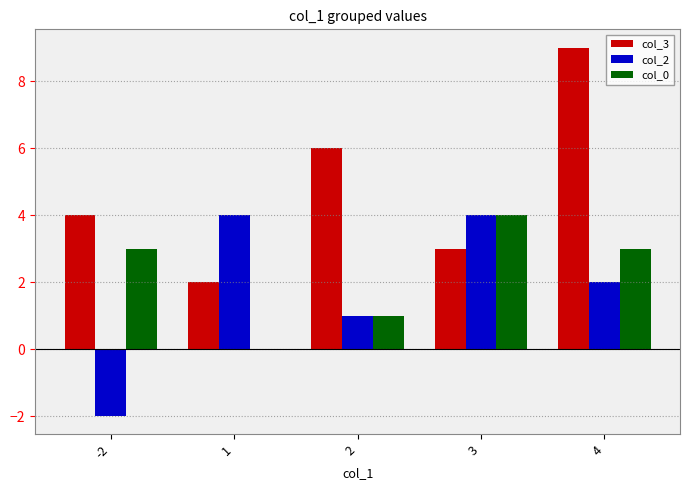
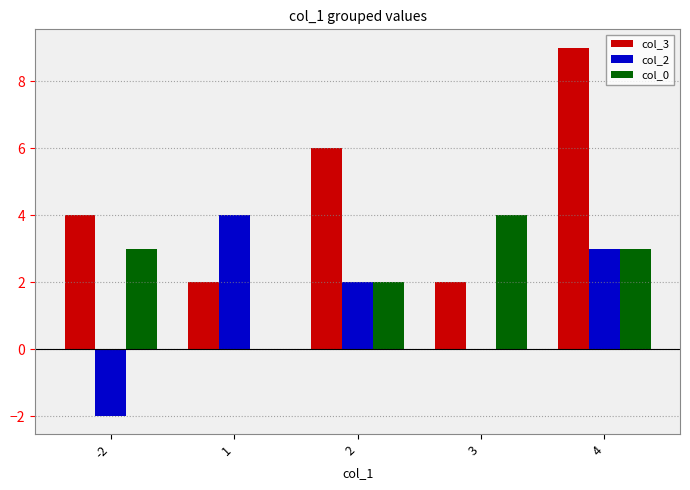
  {
    "col_3": {
      "-2": 4,
      "1": 2,
      "2": 6,
-     "3": 3,
+     "3": 2,
      "4": 9
    },
    "col_2": {
      "-2": -2,
      "1": 4,
-     "2": 1,
-     "3": 4,
-     "4": 2
+     "2": 2,
+     "3": 0,
+     "4": 3
    },
    "col_0": {
      "-2": 3,
      "1": 0,
-     "2": 1,
+     "2": 2,
      "3": 4,
      "4": 3
    }
  }
